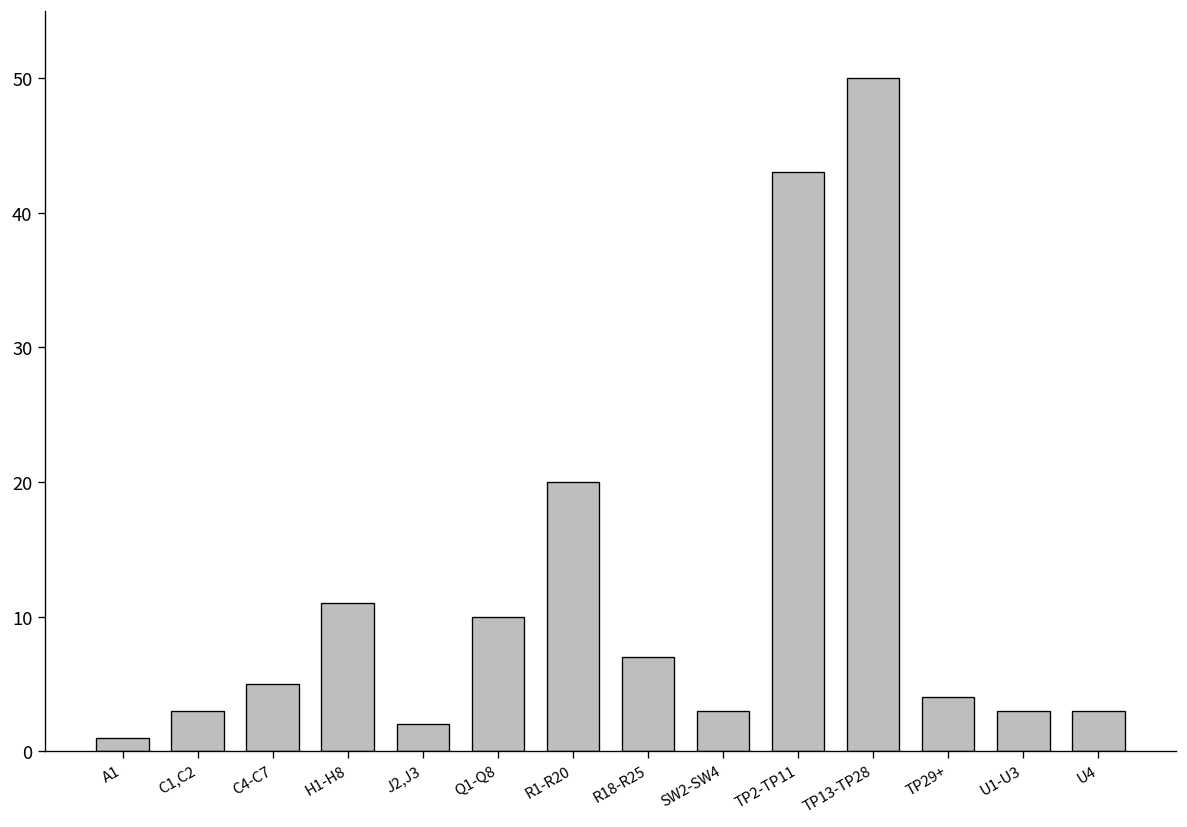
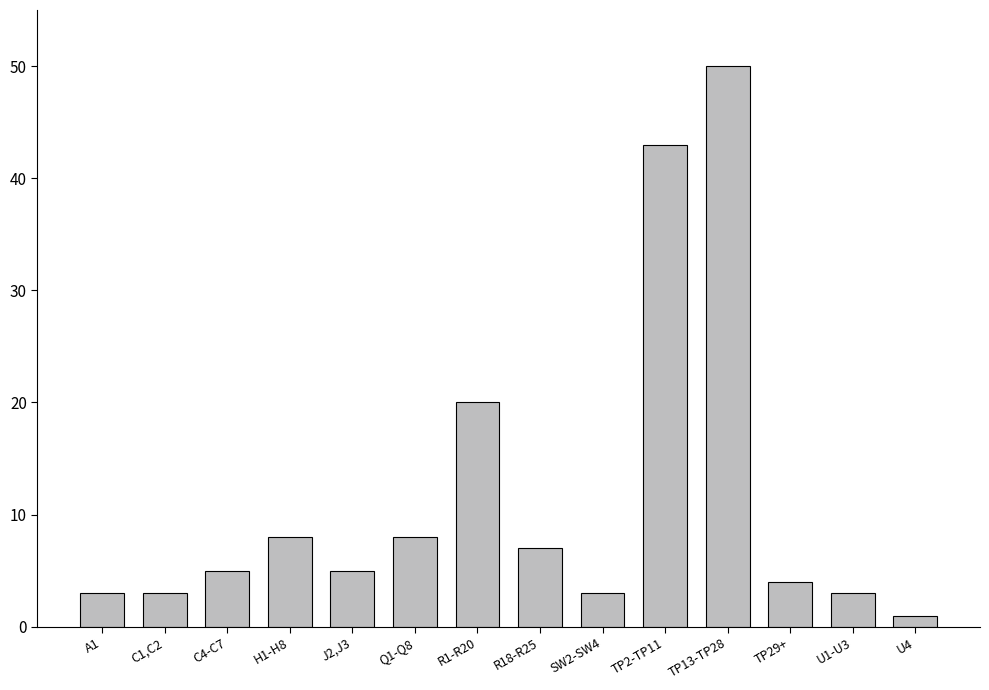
  {
-   "A1": 1,
+   "A1": 3,
    "C1,C2": 3,
    "C4-C7": 5,
-   "H1-H8": 11,
-   "J2,J3": 2,
-   "Q1-Q8": 10,
+   "H1-H8": 8,
+   "J2,J3": 5,
+   "Q1-Q8": 8,
    "R1-R20": 20,
    "R18-R25": 7,
    "SW2-SW4": 3,
    "TP2-TP11": 43,
    "TP13-TP28": 50,
    "TP29+": 4,
    "U1-U3": 3,
-   "U4": 3
+   "U4": 1
  }
